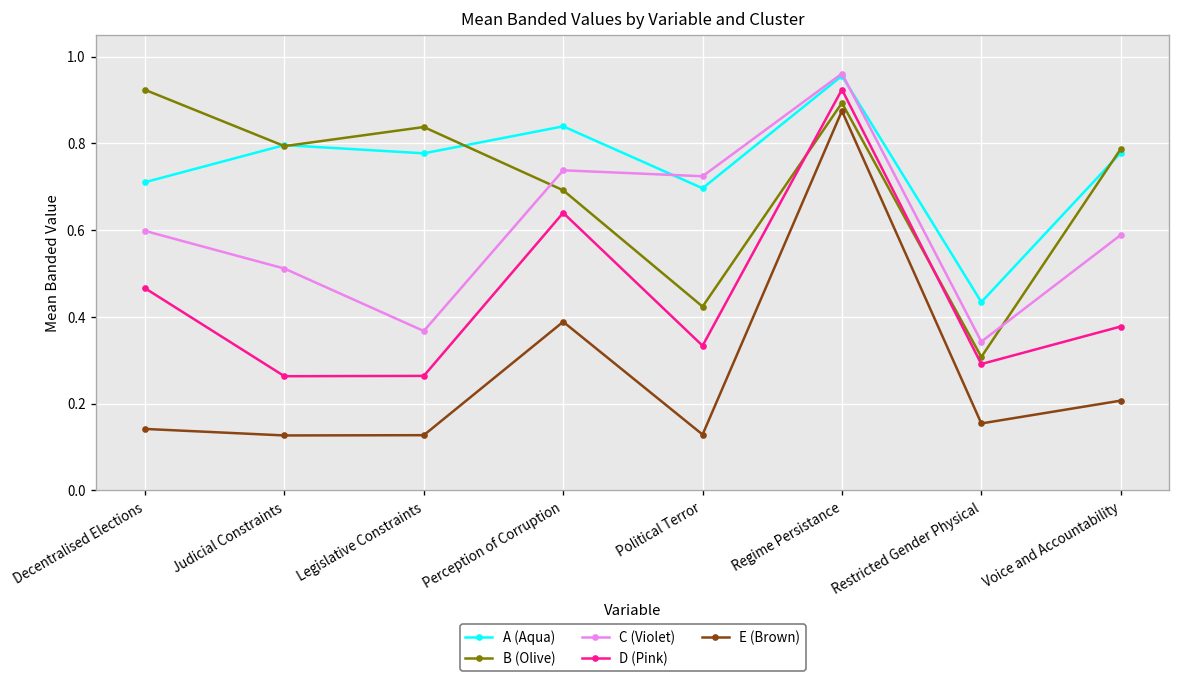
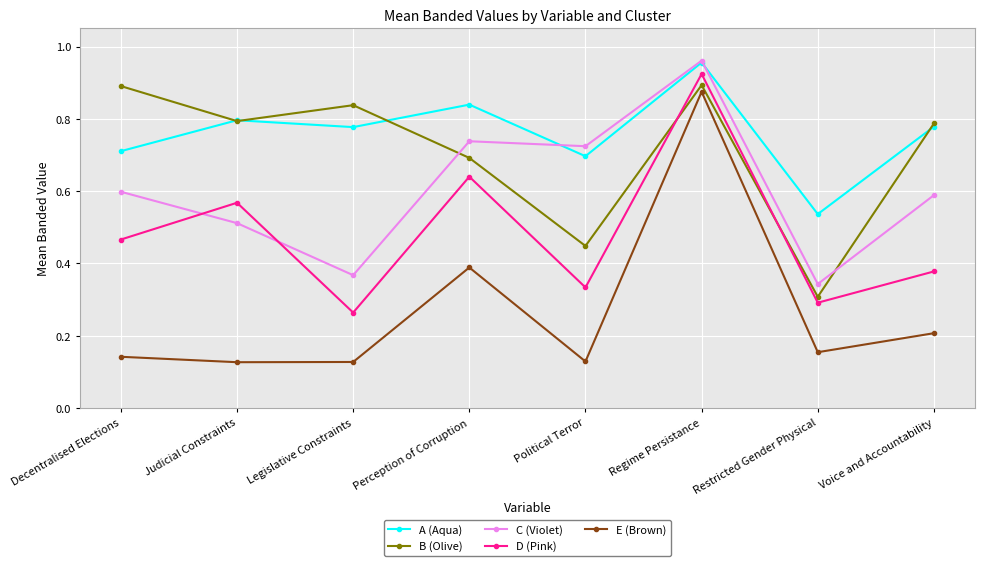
  {
    "A (Aqua)": {
      "Decentralised Elections": 0.71,
      "Legislative Constraints": 0.78,
      "Perception of Corruption": 0.84,
      "Political Terror": 0.70,
-     "Restricted Gender Physical": 0.43,
+     "Restricted Gender Physical": 0.54,
      "Voice and Accountability": 0.78
    },
    "B (Olive)": {
-     "Decentralised Elections": 0.92,
+     "Decentralised Elections": 0.89,
      "Legislative Constraints": 0.84,
      "Perception of Corruption": 0.69,
-     "Political Terror": 0.42,
+     "Political Terror": 0.45,
      "Regime Persistance": 0.89,
      "Restricted Gender Physical": 0.31,
      "Voice and Accountability": 0.79
    },
    "C (Violet)": {
      "Decentralised Elections": 0.60,
      "Judicial Constraints": 0.51,
      "Legislative Constraints": 0.37,
      "Perception of Corruption": 0.74,
      "Political Terror": 0.72,
      "Restricted Gender Physical": 0.34,
      "Voice and Accountability": 0.59
    },
    "D (Pink)": {
      "Decentralised Elections": 0.47,
-     "Judicial Constraints": 0.26,
+     "Judicial Constraints": 0.57,
      "Legislative Constraints": 0.26,
      "Perception of Corruption": 0.64,
      "Political Terror": 0.33,
      "Regime Persistance": 0.92,
      "Restricted Gender Physical": 0.29,
      "Voice and Accountability": 0.38
    },
    "E (Brown)": {
      "Decentralised Elections": 0.14,
      "Judicial Constraints": 0.13,
      "Legislative Constraints": 0.13,
      "Perception of Corruption": 0.39,
      "Political Terror": 0.13,
      "Regime Persistance": 0.87,
      "Restricted Gender Physical": 0.15,
      "Voice and Accountability": 0.21
    }
  }
